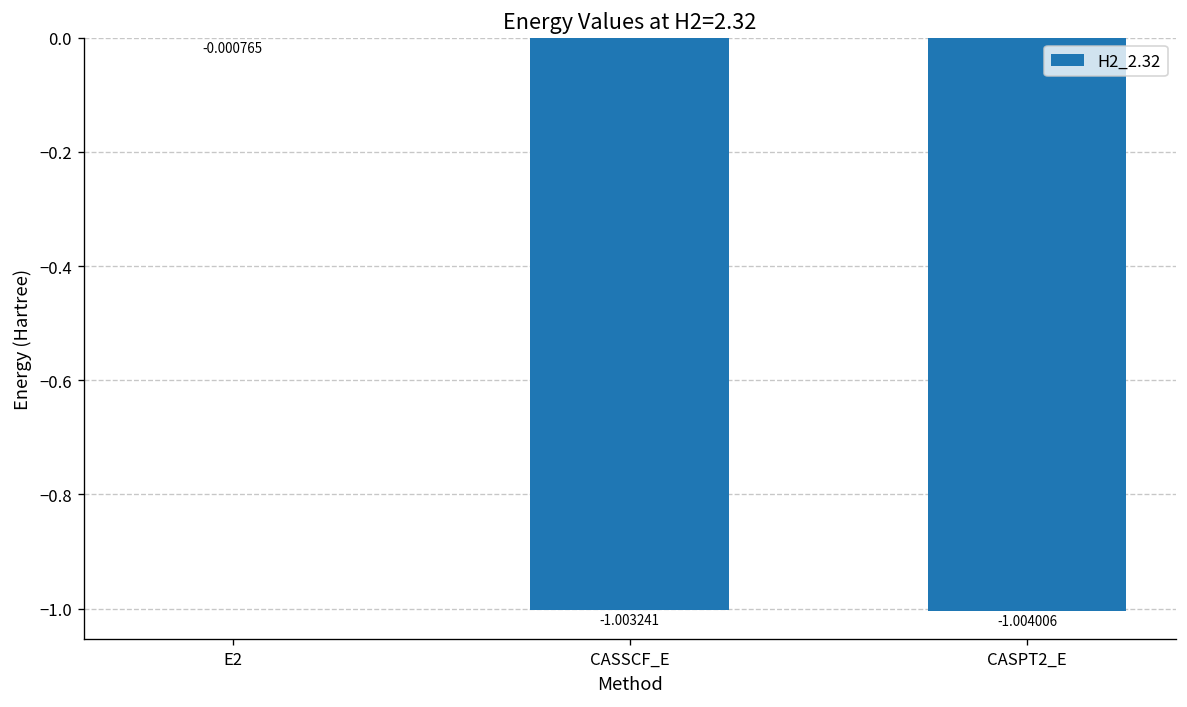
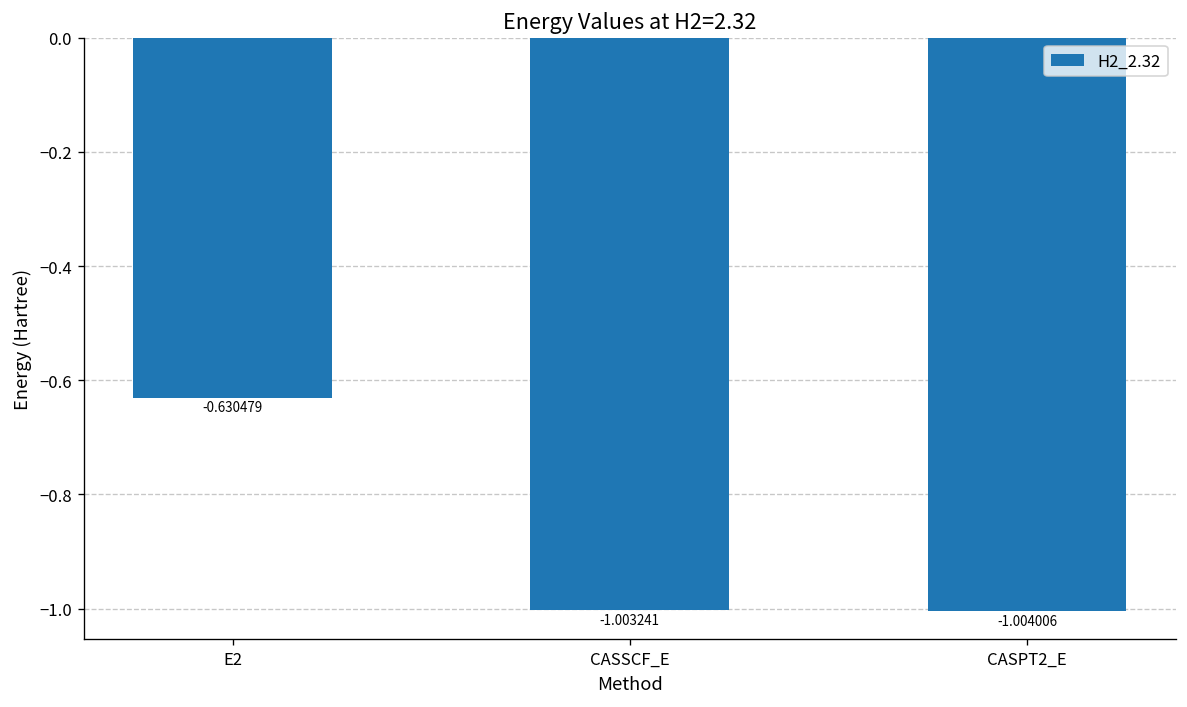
  {
-   "E2": -0.000765,
+   "E2": -0.630479,
    "CASSCF_E": -1.003241,
    "CASPT2_E": -1.004006
  }
